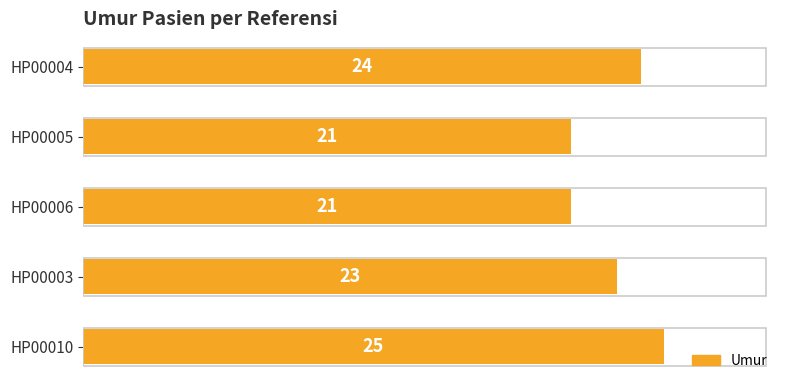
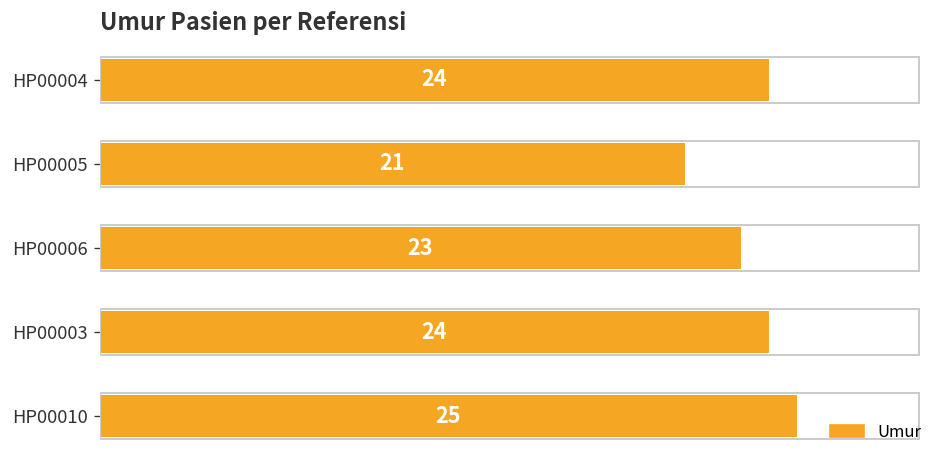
  {
    "HP00004": 24,
    "HP00005": 21,
-   "HP00006": 21,
-   "HP00003": 23,
+   "HP00006": 23,
+   "HP00003": 24,
    "HP00010": 25
  }
